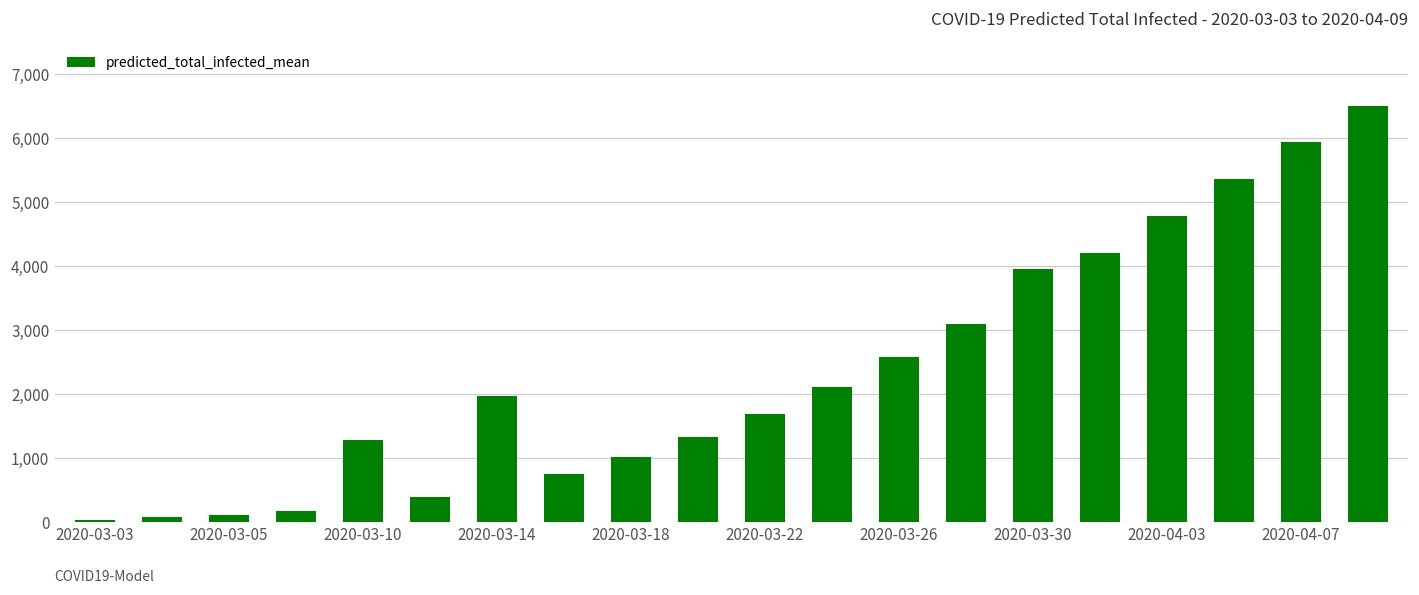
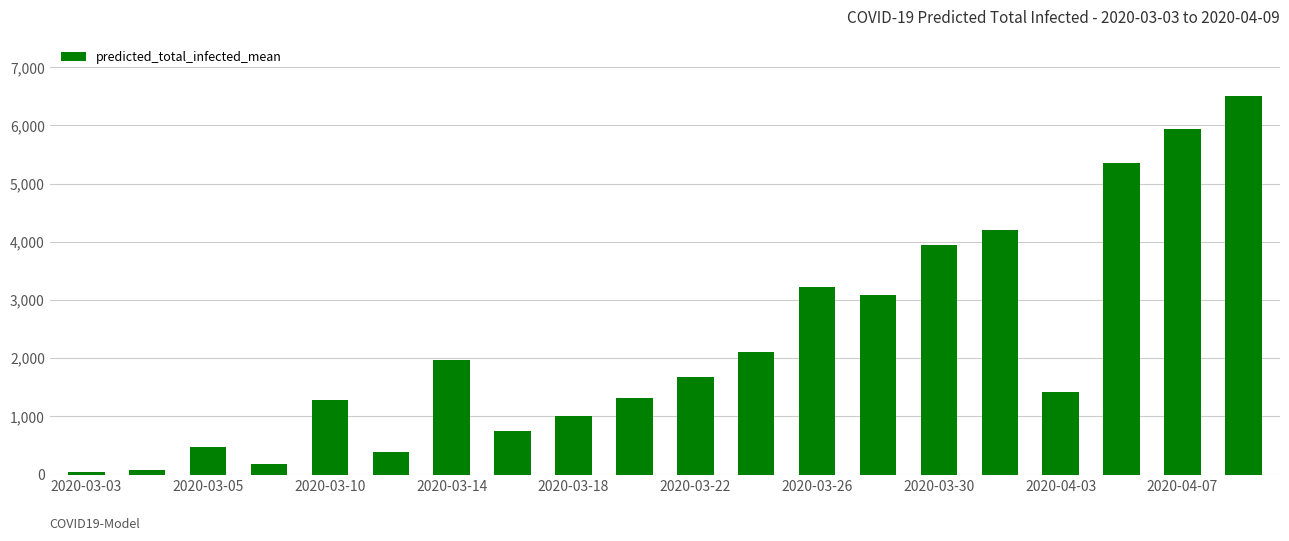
  {
-   "2020-03-05": "100",
+   "2020-03-05": "500",
    "2020-03-10": "1,300",
    "2020-03-14": "2,000",
    "2020-03-18": "1,000",
    "2020-03-22": "1,700",
-   "2020-03-26": "2,600",
+   "2020-03-26": "3,200",
    "2020-03-30": "4,000",
-   "2020-04-03": "4,800",
+   "2020-04-03": "1,400",
    "2020-04-07": "5,900"
  }
